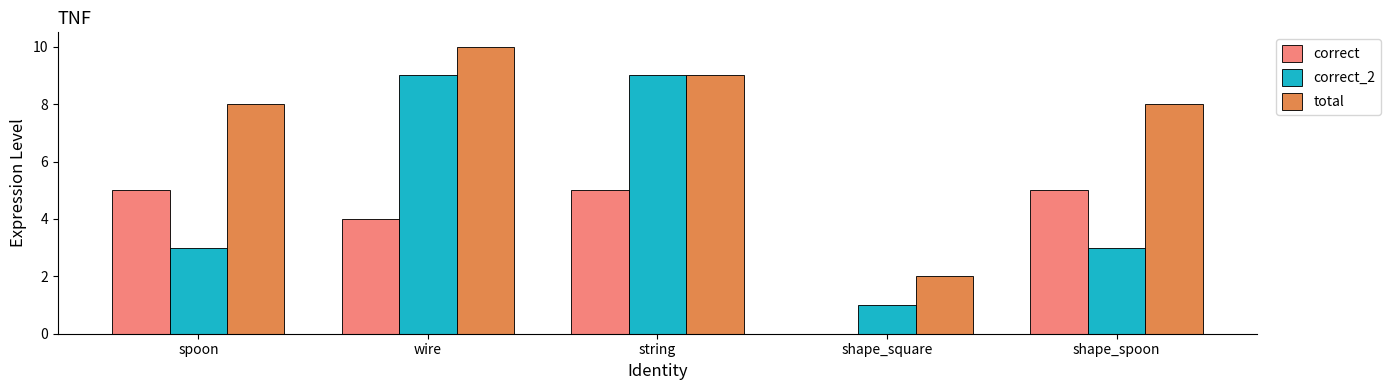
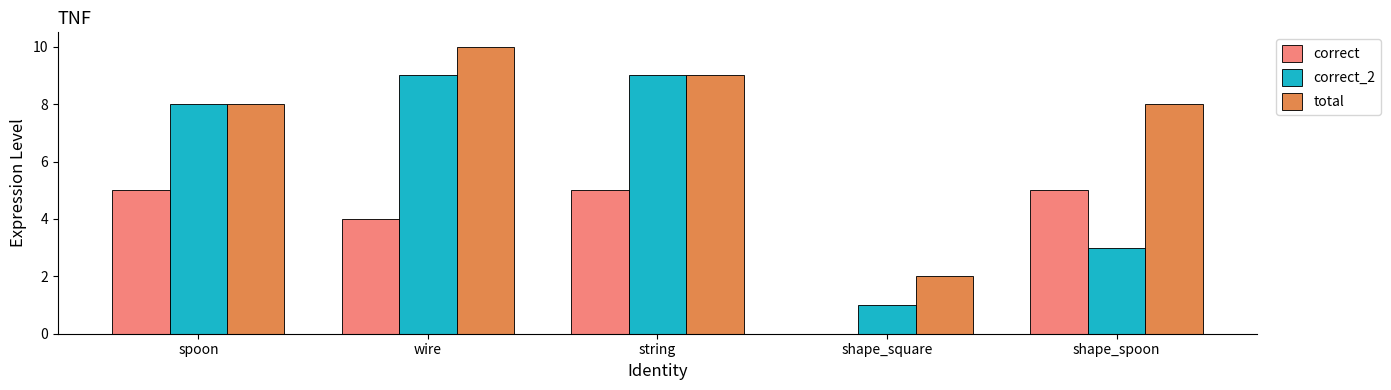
  {
    "correct_2": {
-     "spoon": 3,
+     "spoon": 8,
      "wire": 9,
      "string": 9,
      "shape_square": 1,
      "shape_spoon": 3
    }
  }
